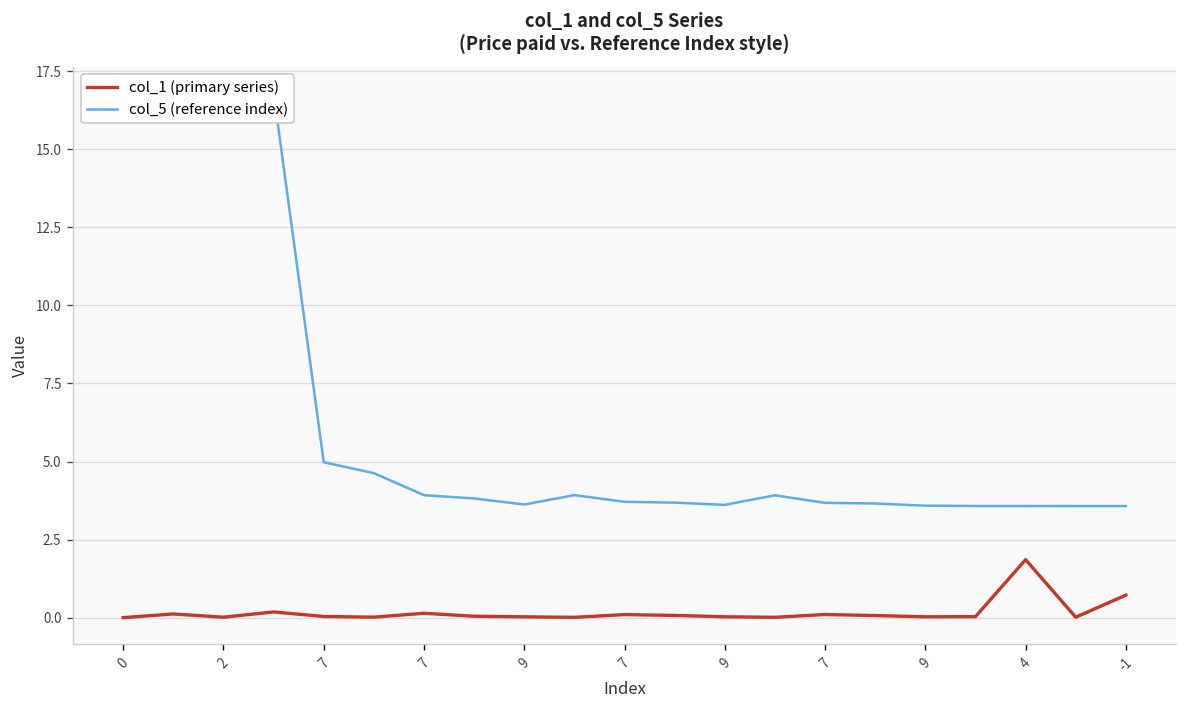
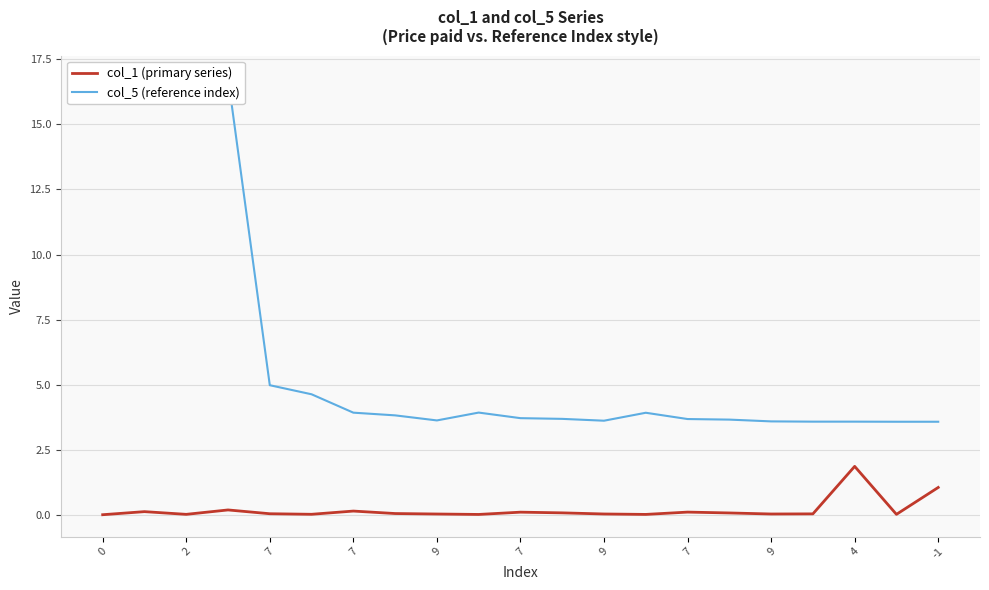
  {
    "col_1 (primary series)": {
      "0": 0.0,
      "2": 0.0,
      "4": 1.9,
-     "-1": 0.7
+     "-1": 1.0
    },
    "col_5 (reference index)": {
      "4": 3.6,
      "-1": 3.6
    }
  }
